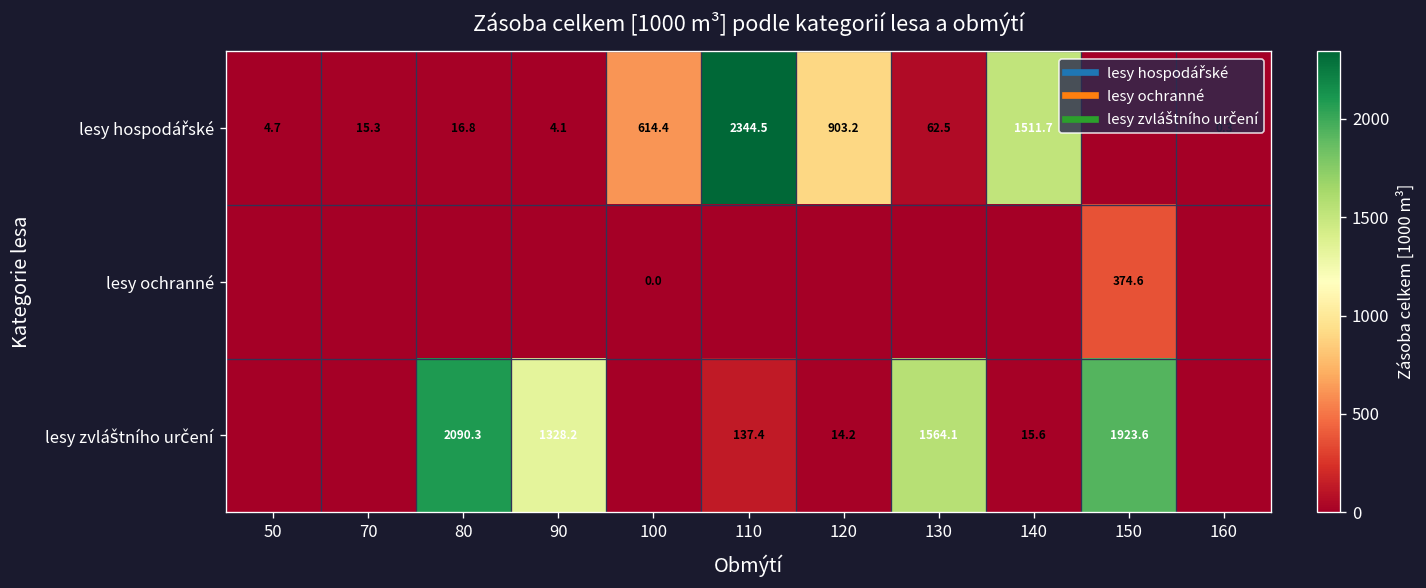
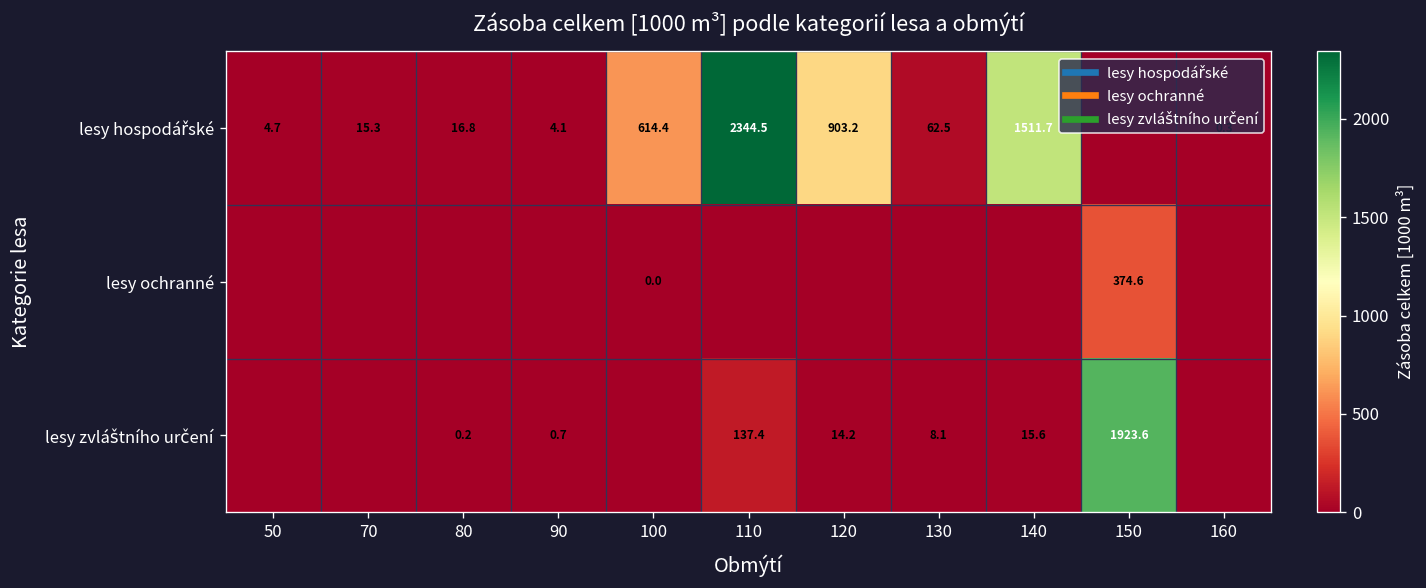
  {
    "lesy hospodářské": {
      "50": 4.7,
      "70": 15.3,
      "80": 16.8,
      "90": 4.1,
      "100": 614.4,
      "110": 2344.5,
      "120": 903.2,
      "130": 62.5,
      "140": 1511.7
    },
    "lesy ochranné": {
      "100": 0.0,
      "150": 374.6
    },
    "lesy zvláštního určení": {
-     "80": 2090.3,
-     "90": 1328.2,
+     "80": 0.2,
+     "90": 0.7,
      "110": 137.4,
      "120": 14.2,
-     "130": 1564.1,
+     "130": 8.1,
      "140": 15.6,
      "150": 1923.6
    }
  }
